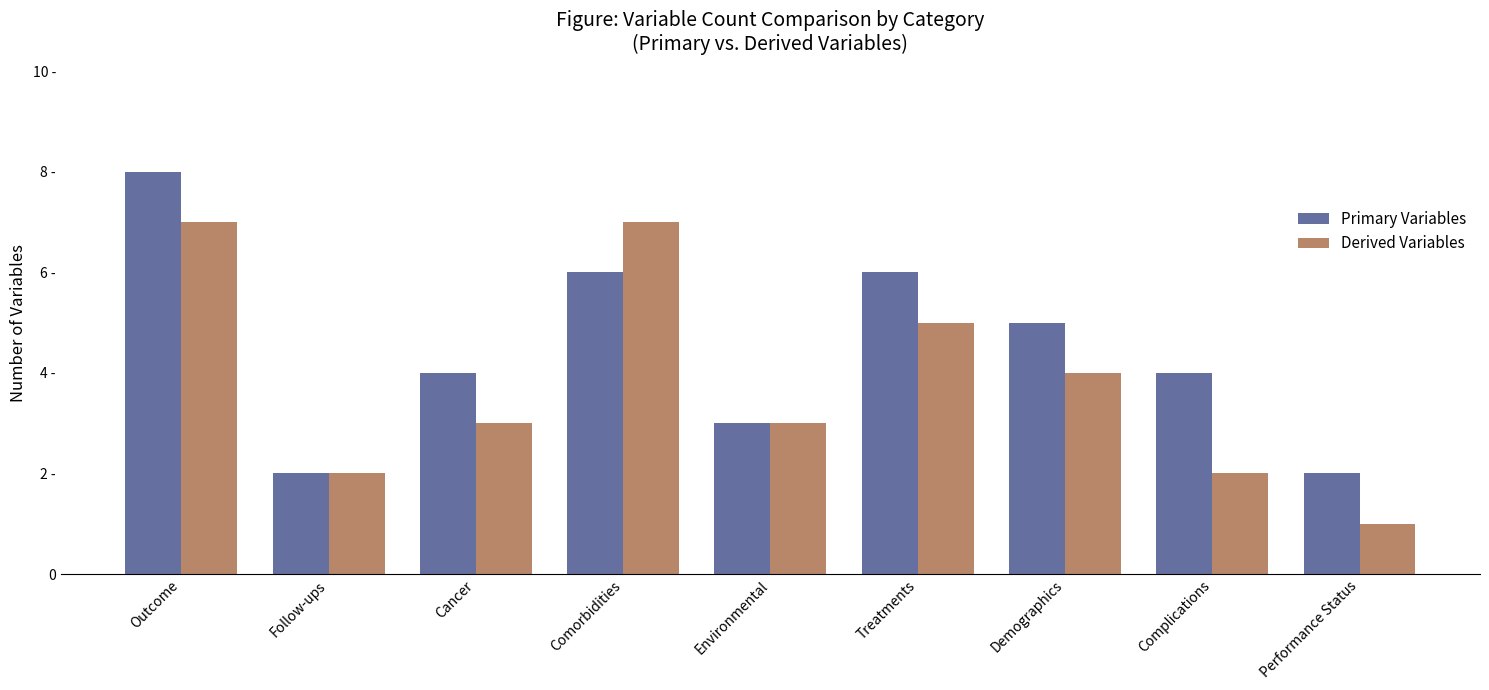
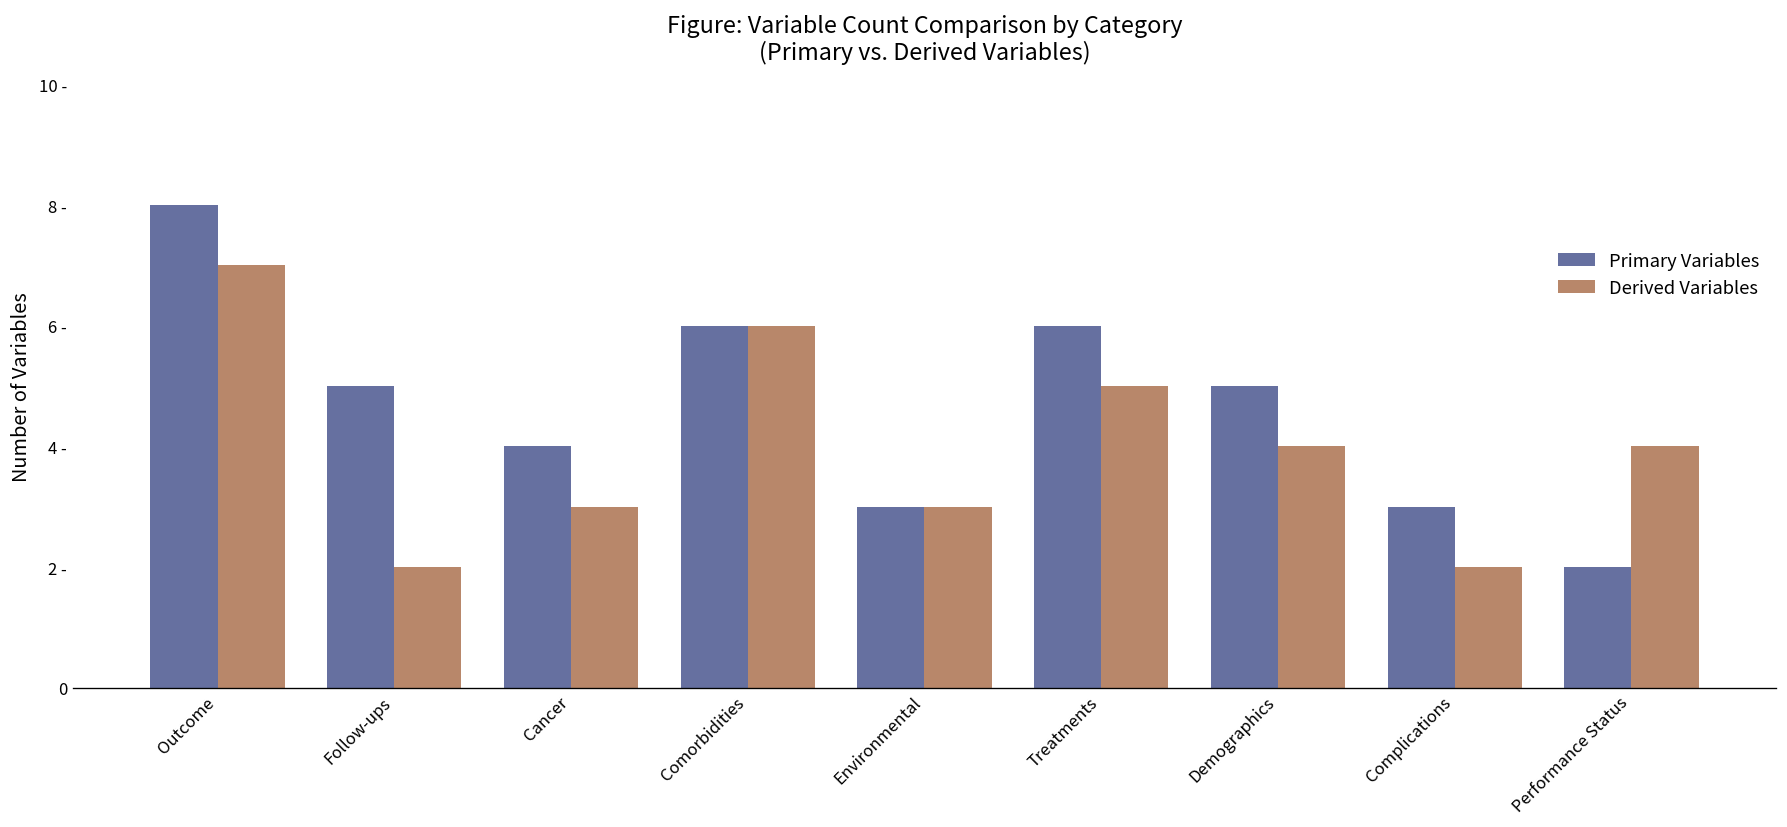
  {
    "Primary Variables": {
      "Outcome": "8 -",
-     "Follow-ups": "2 -",
+     "Follow-ups": "5 -",
      "Cancer": "4 -",
      "Comorbidities": "6 -",
      "Environmental": "3 -",
      "Treatments": "6 -",
      "Demographics": "5 -",
-     "Complications": "4 -",
+     "Complications": "3 -",
      "Performance Status": "2 -"
    },
    "Derived Variables": {
      "Outcome": "7 -",
      "Follow-ups": "2 -",
      "Cancer": "3 -",
-     "Comorbidities": "7 -",
+     "Comorbidities": "6 -",
      "Environmental": "3 -",
      "Treatments": "5 -",
      "Demographics": "4 -",
      "Complications": "2 -",
-     "Performance Status": "1 -"
+     "Performance Status": "4 -"
    }
  }
